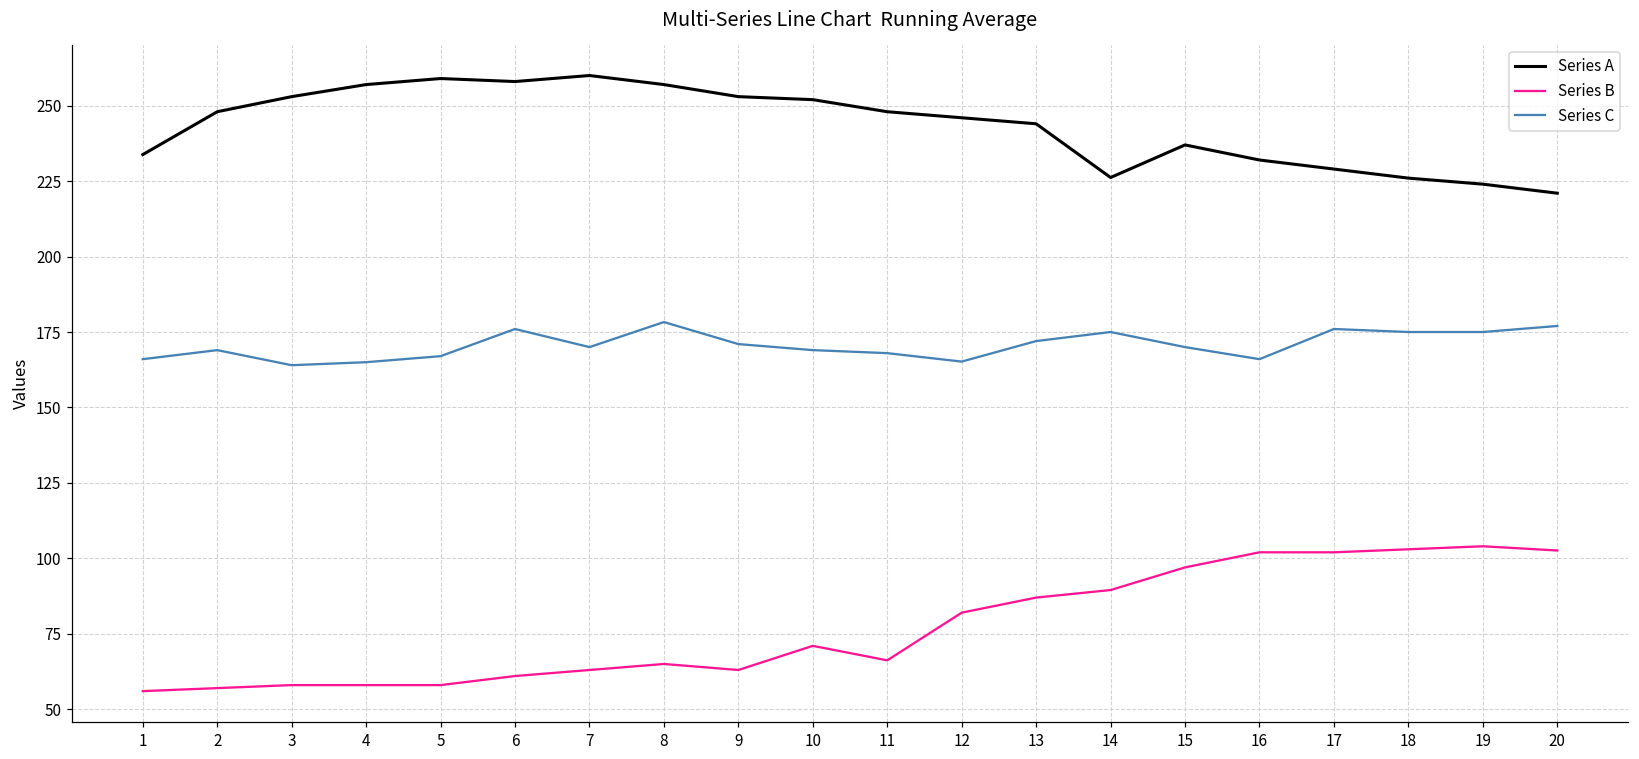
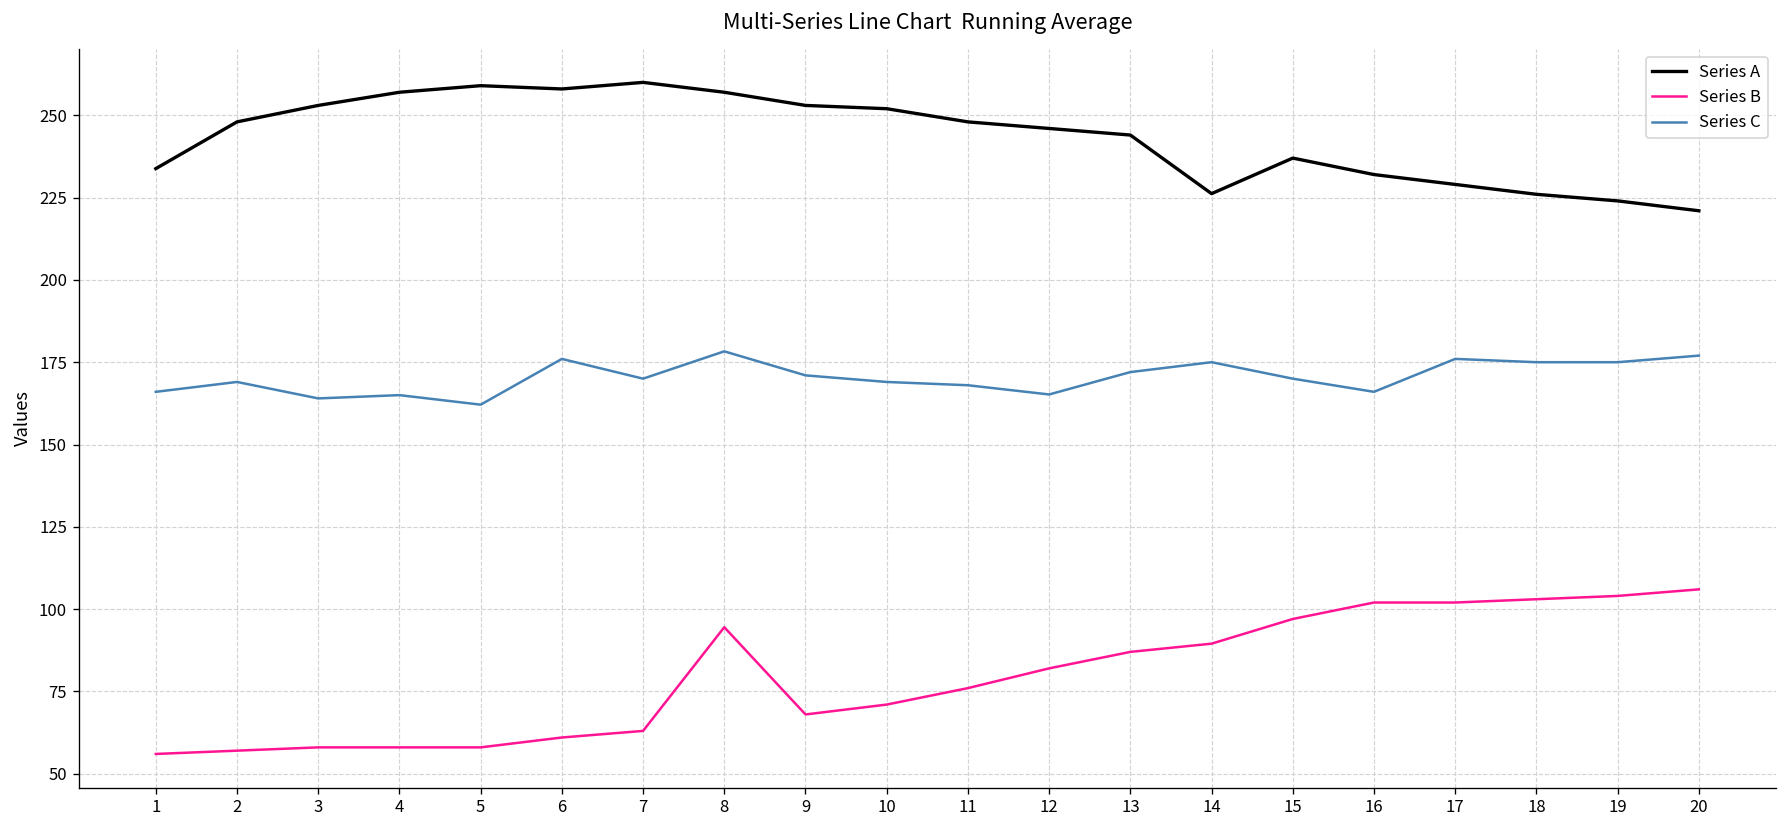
  {
    "Series A": {
      "1": 234,
      "2": 248,
      "3": 253,
      "4": 257,
      "5": 259,
      "6": 258,
      "7": 260,
      "8": 257,
      "9": 253,
      "10": 252,
      "11": 248,
      "12": 246,
      "13": 244,
      "14": 226,
      "15": 237,
      "16": 232,
      "17": 229,
      "18": 226,
      "19": 224,
      "20": 221
    },
    "Series B": {
      "1": 56,
      "2": 57,
      "3": 58,
      "4": 58,
      "5": 58,
      "6": 61,
      "7": 63,
-     "8": 65,
-     "9": 63,
+     "8": 95,
+     "9": 68,
      "10": 71,
-     "11": 66,
+     "11": 76,
      "12": 82,
      "13": 87,
      "14": 90,
      "15": 97,
      "16": 102,
      "17": 102,
      "18": 103,
      "19": 104,
-     "20": 103
+     "20": 106
    },
    "Series C": {
      "1": 166,
      "2": 169,
      "3": 164,
      "4": 165,
-     "5": 167,
+     "5": 162,
      "6": 176,
      "7": 170,
      "8": 178,
      "9": 171,
      "10": 169,
      "11": 168,
      "12": 165,
      "13": 172,
      "14": 175,
      "15": 170,
      "16": 166,
      "17": 176,
      "18": 175,
      "19": 175,
      "20": 177
    }
  }
